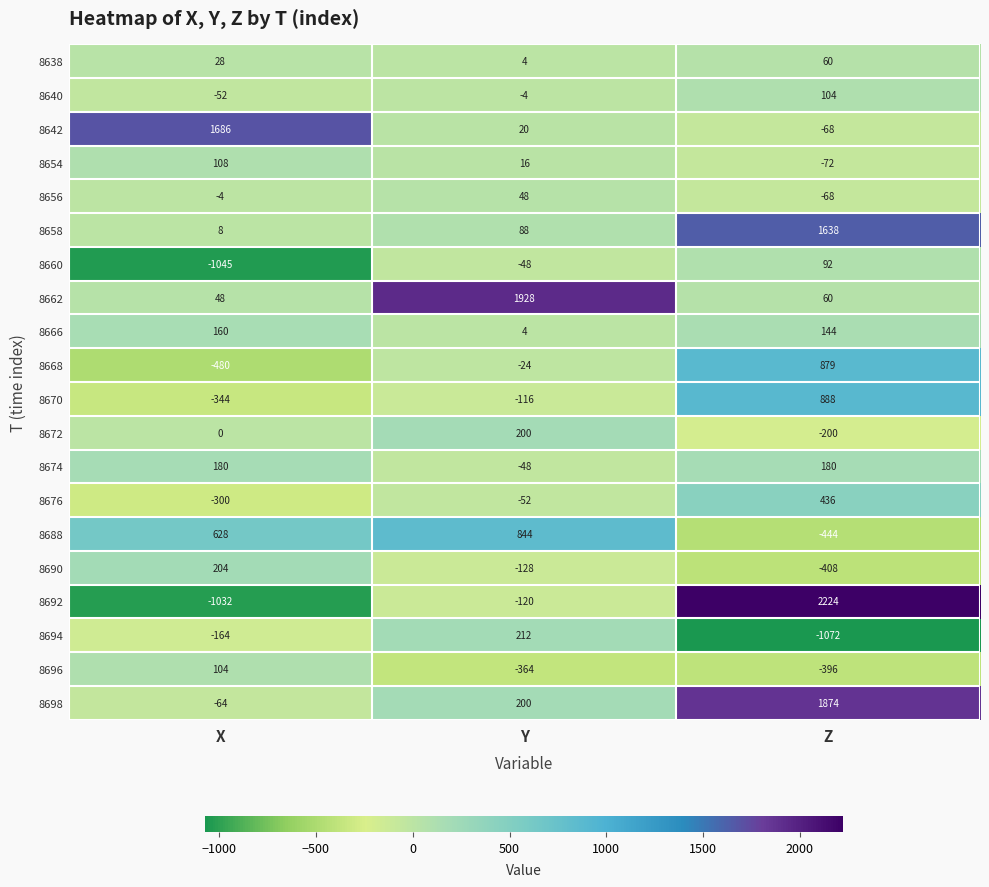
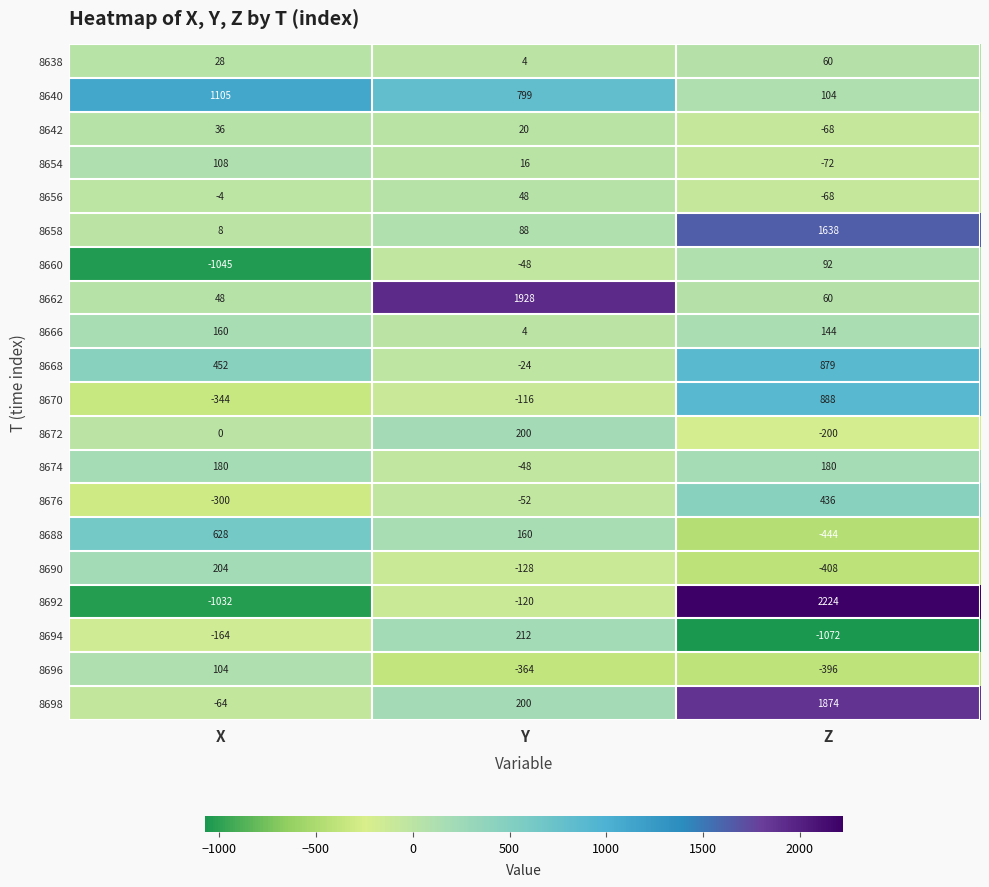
  {
    "8638": {
      "X": 28,
      "Y": 4,
      "Z": 60
    },
    "8640": {
-     "X": -52,
-     "Y": -4,
+     "X": 1105,
+     "Y": 799,
      "Z": 104
    },
    "8642": {
-     "X": 1686,
+     "X": 36,
      "Y": 20,
      "Z": -68
    },
    "8654": {
      "X": 108,
      "Y": 16,
      "Z": -72
    },
    "8656": {
      "X": -4,
      "Y": 48,
      "Z": -68
    },
    "8658": {
      "X": 8,
      "Y": 88,
      "Z": 1638
    },
    "8660": {
      "X": -1045,
      "Y": -48,
      "Z": 92
    },
    "8662": {
      "X": 48,
      "Y": 1928,
      "Z": 60
    },
    "8666": {
      "X": 160,
      "Y": 4,
      "Z": 144
    },
    "8668": {
-     "X": -480,
+     "X": 452,
      "Y": -24,
      "Z": 879
    },
    "8670": {
      "X": -344,
      "Y": -116,
      "Z": 888
    },
    "8672": {
      "X": 0,
      "Y": 200,
      "Z": -200
    },
    "8674": {
      "X": 180,
      "Y": -48,
      "Z": 180
    },
    "8676": {
      "X": -300,
      "Y": -52,
      "Z": 436
    },
    "8688": {
      "X": 628,
-     "Y": 844,
+     "Y": 160,
      "Z": -444
    },
    "8690": {
      "X": 204,
      "Y": -128,
      "Z": -408
    },
    "8692": {
      "X": -1032,
      "Y": -120,
      "Z": 2224
    },
    "8694": {
      "X": -164,
      "Y": 212,
      "Z": -1072
    },
    "8696": {
      "X": 104,
      "Y": -364,
      "Z": -396
    },
    "8698": {
      "X": -64,
      "Y": 200,
      "Z": 1874
    }
  }
